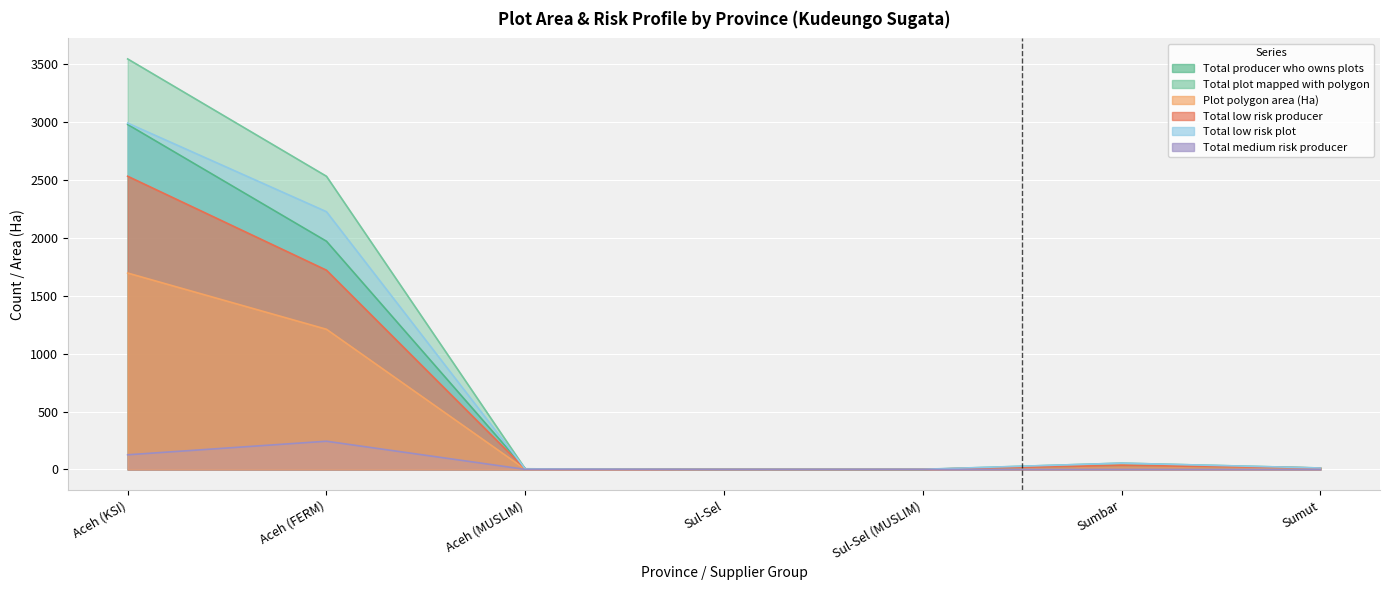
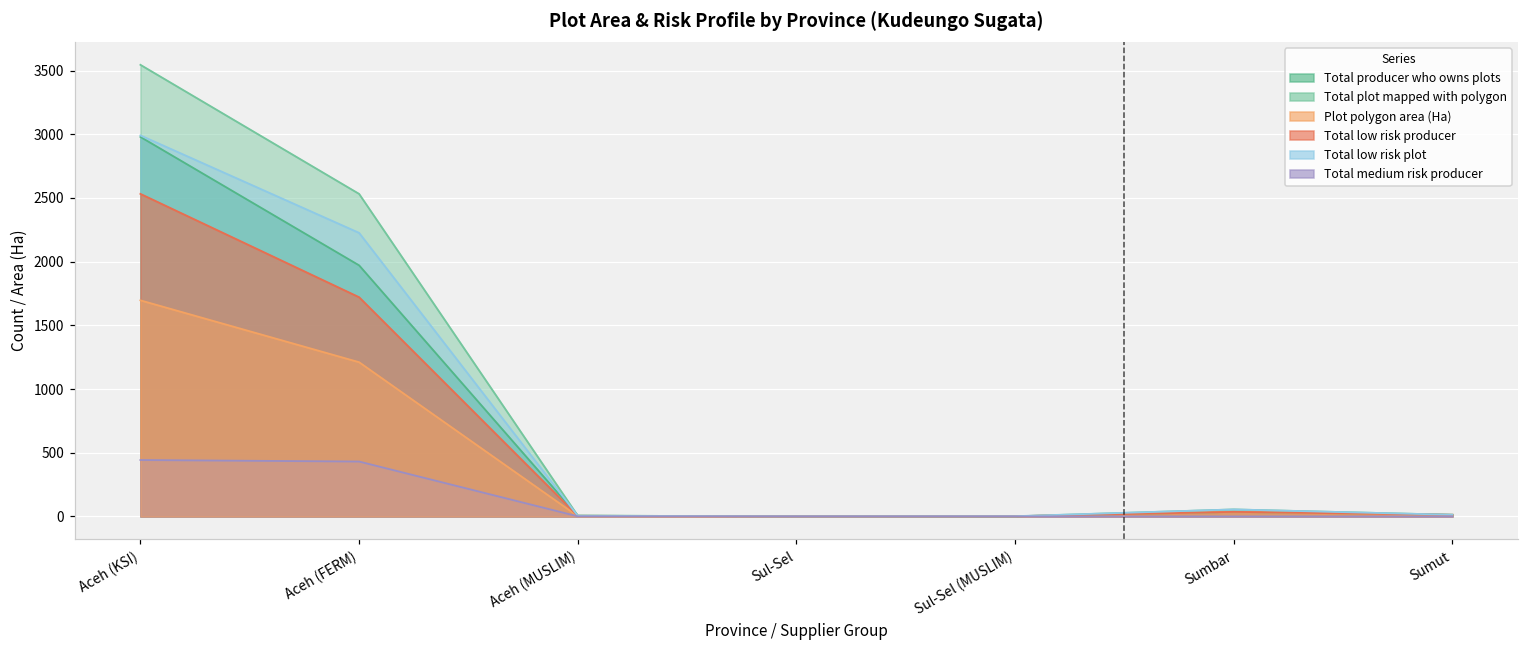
  {
    "Total medium risk producer": {
-     "Aceh (KSI)": 130,
-     "Aceh (FERM)": 240,
+     "Aceh (KSI)": 440,
+     "Aceh (FERM)": 430,
      "Sumbar": 0
    }
  }
